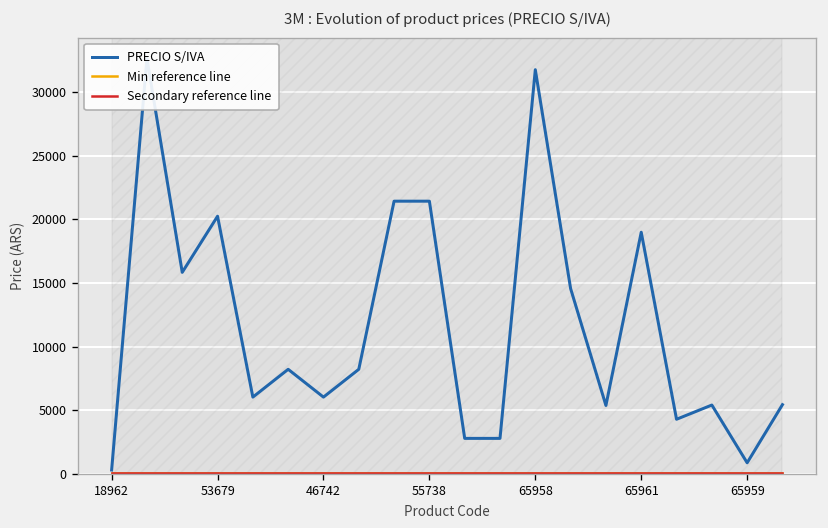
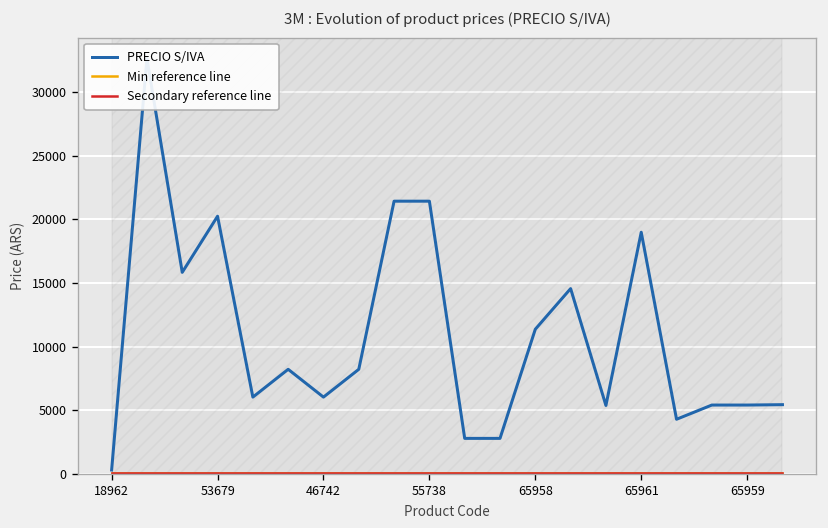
  {
    "PRECIO S/IVA": {
      "18962": 300,
      "53679": 20300,
      "46742": 6000,
      "55738": 21400,
-     "65958": 31800,
+     "65958": 11400,
      "65961": 19000,
-     "65959": 900
+     "65959": 5400
    }
  }
